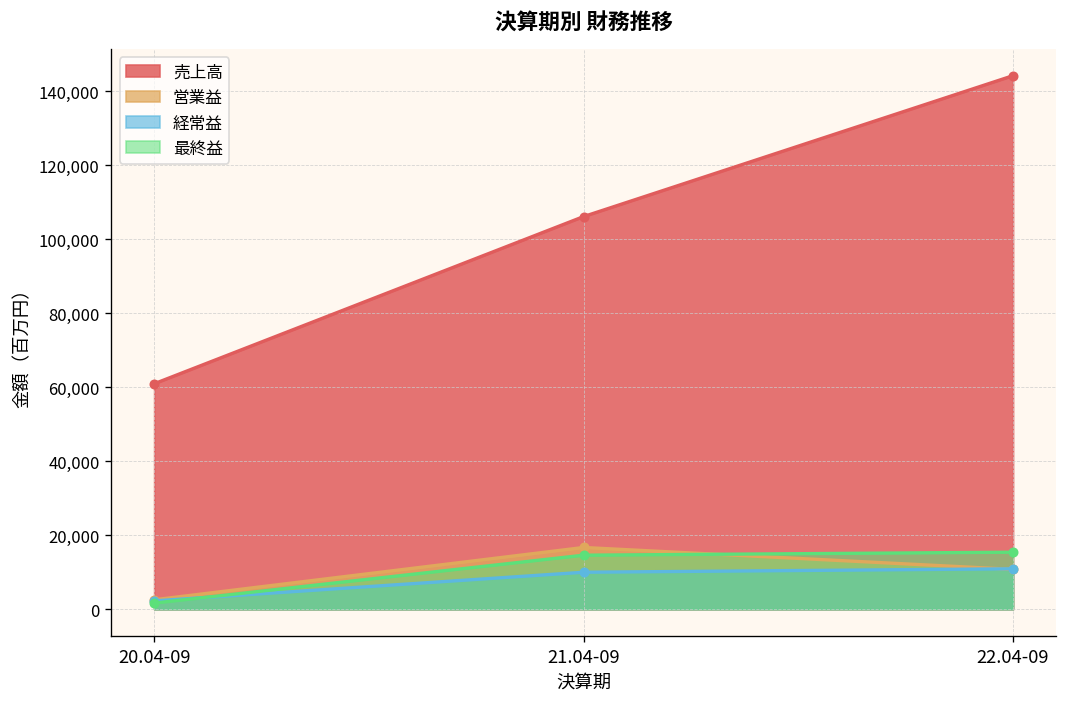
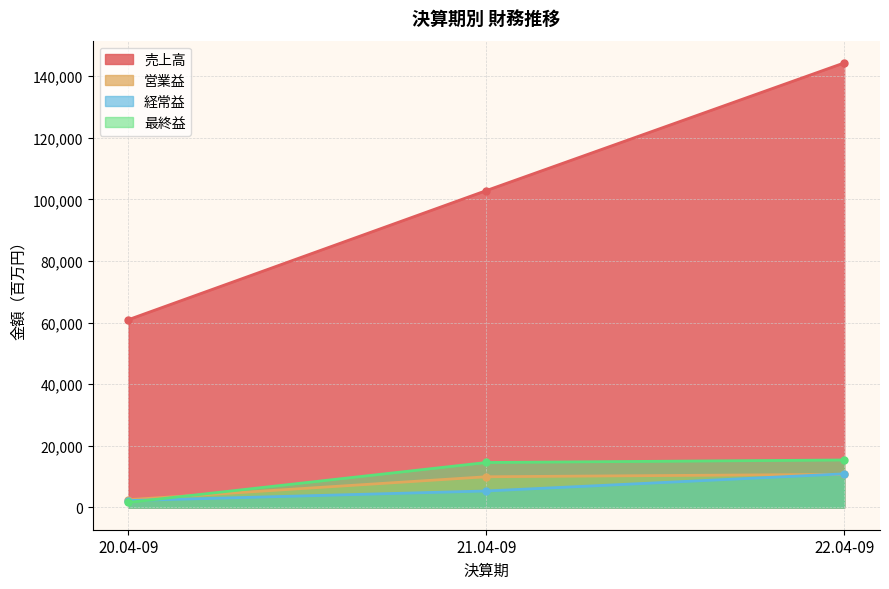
  {
    "売上高": {
      "20.04-09": "61,000",
-     "21.04-09": "106,000",
+     "21.04-09": "103,000",
      "22.04-09": "144,000"
    },
    "営業益": {
-     "21.04-09": "17,000"
+     "21.04-09": "10,000"
    },
    "経常益": {
-     "21.04-09": "10,000"
+     "21.04-09": "5,000"
    },
    "最終益": {
      "21.04-09": "15,000",
      "22.04-09": "15,000"
    }
  }
